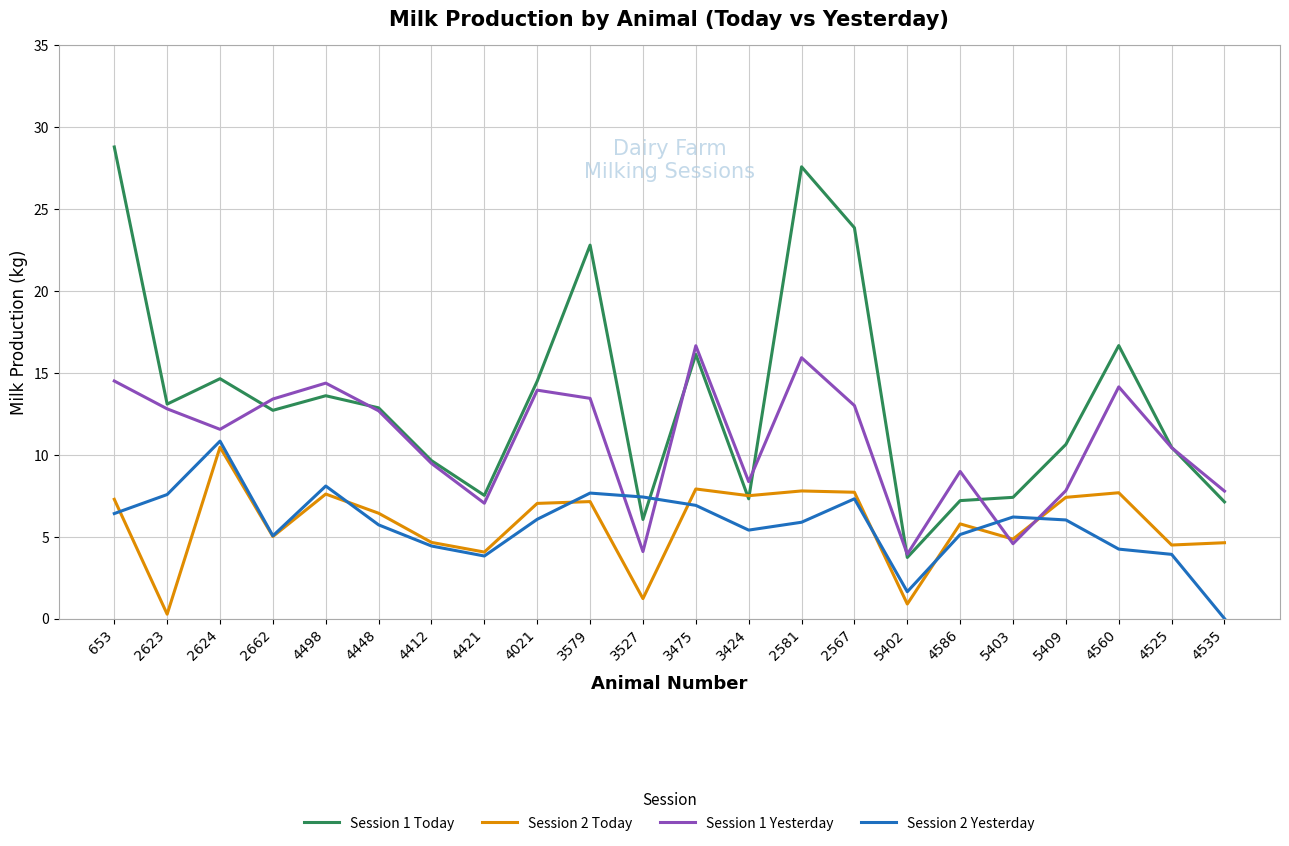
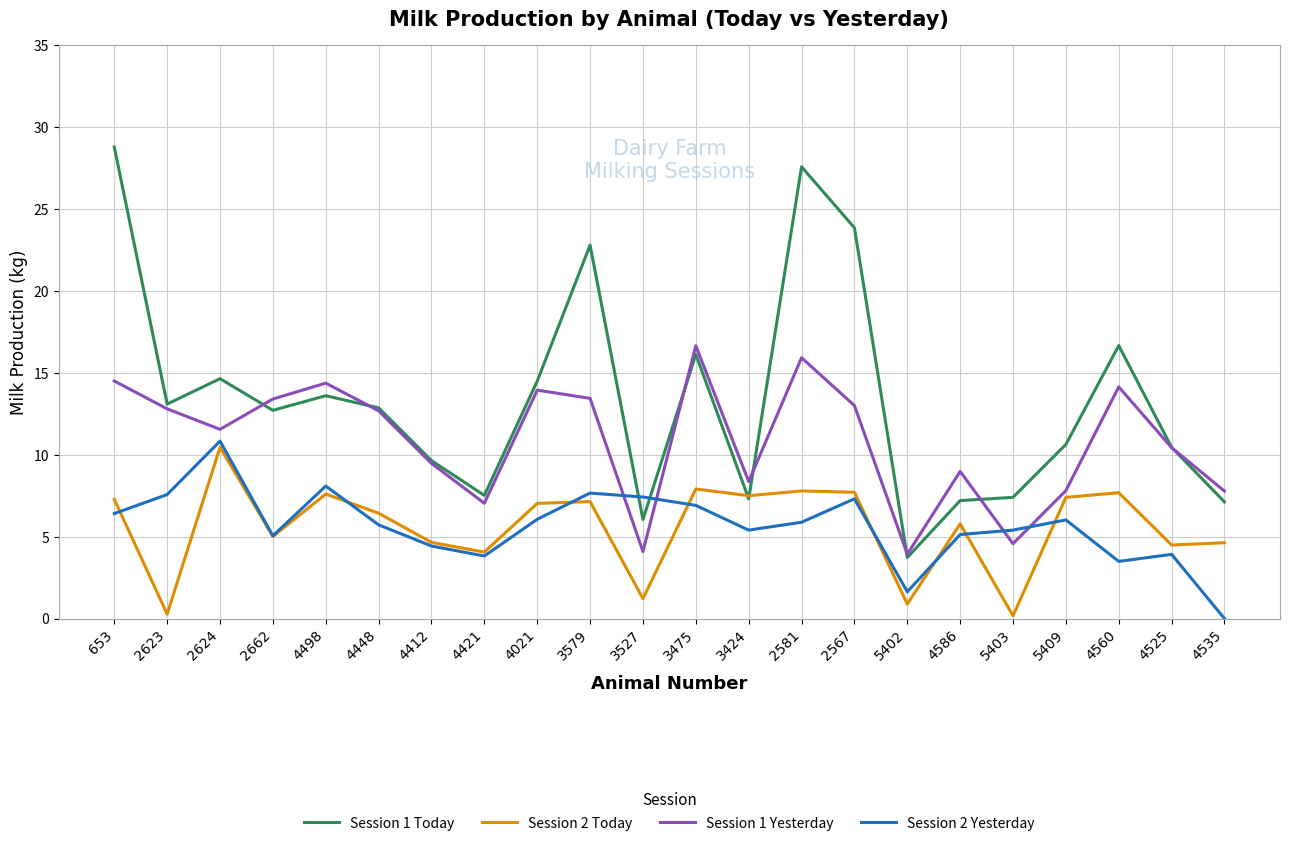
  {
    "Session 1 Today": {
      "653": 28.8,
      "2623": 13.1,
      "2624": 14.6,
      "2662": 12.7,
      "4498": 13.6,
      "4448": 12.9,
      "4412": 9.6,
      "4421": 7.5,
      "4021": 14.5,
      "3579": 22.8,
      "3527": 6.1,
      "3475": 16.1,
      "3424": 7.3,
      "2581": 27.6,
      "2567": 23.9,
      "5402": 3.7,
      "4586": 7.2,
      "5403": 7.4,
      "5409": 10.6,
      "4560": 16.7,
      "4535": 7.1
    },
    "Session 2 Today": {
      "653": 7.3,
      "2623": 0.3,
      "2624": 10.5,
      "4498": 7.6,
      "4448": 6.4,
      "4412": 4.7,
      "4421": 4.1,
      "4021": 7.0,
      "3579": 7.1,
      "3527": 1.2,
      "3475": 7.9,
      "3424": 7.5,
      "2581": 7.8,
      "2567": 7.7,
      "5402": 0.9,
      "4586": 5.8,
-     "5403": 4.9,
+     "5403": 0.2,
      "5409": 7.4,
      "4560": 7.7,
      "4525": 4.5,
      "4535": 4.6
    },
    "Session 1 Yesterday": {
      "653": 14.5,
      "2623": 12.8,
      "2624": 11.6,
      "2662": 13.4,
      "4498": 14.4,
      "4448": 12.7,
      "4412": 9.5,
      "4421": 7.0,
      "4021": 13.9,
      "3579": 13.4,
      "3527": 4.1,
      "3475": 16.7,
      "3424": 8.4,
      "2581": 15.9,
      "2567": 13.0,
      "5402": 3.9,
      "4586": 9.0,
      "5403": 4.6,
      "5409": 7.8,
      "4560": 14.1,
      "4535": 7.8
    },
    "Session 2 Yesterday": {
      "653": 6.4,
      "2623": 7.6,
      "2624": 10.8,
      "4498": 8.1,
      "4448": 5.7,
      "4412": 4.4,
      "4421": 3.8,
      "4021": 6.1,
      "3579": 7.7,
      "3527": 7.4,
      "3475": 6.9,
      "3424": 5.4,
      "2581": 5.9,
      "2567": 7.3,
      "5402": 1.6,
      "4586": 5.1,
-     "5403": 6.2,
+     "5403": 5.4,
      "5409": 6.0,
-     "4560": 4.2,
+     "4560": 3.5,
      "4525": 3.9,
      "4535": 0.0
    }
  }
